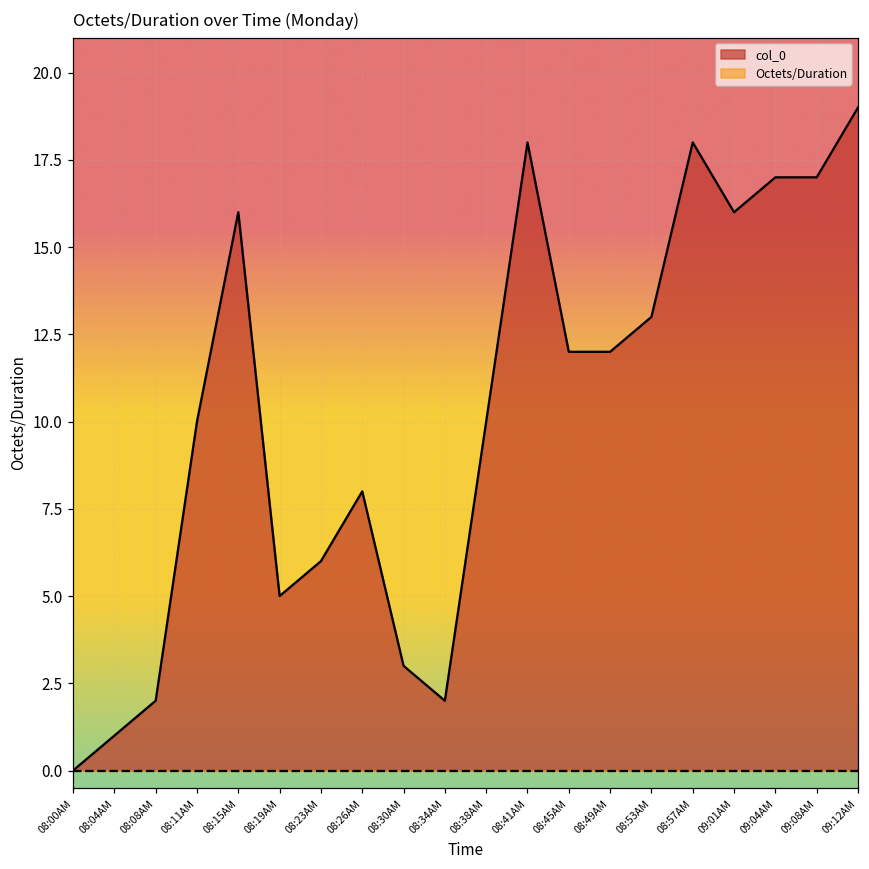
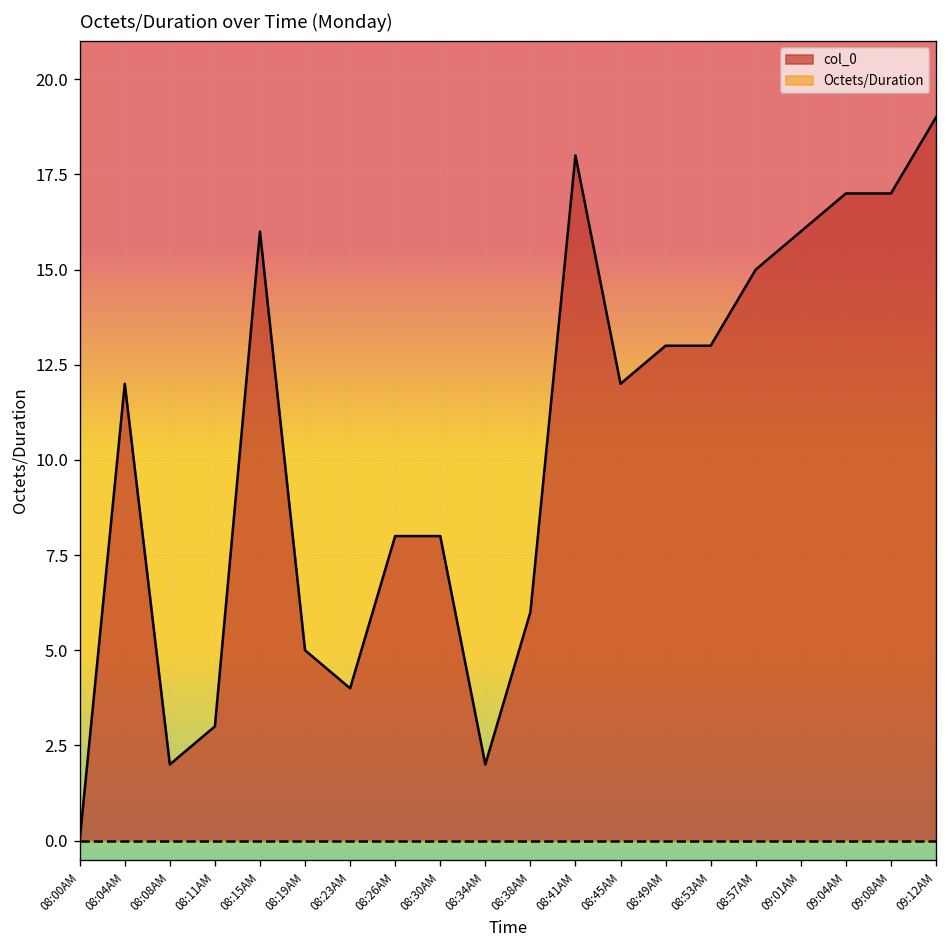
  {
    "col_0": {
-     "08:04AM": 1,
+     "08:04AM": 12,
      "08:08AM": 2,
-     "08:11AM": 10,
+     "08:11AM": 3,
      "08:15AM": 16,
      "08:19AM": 5,
-     "08:23AM": 6,
+     "08:23AM": 4,
      "08:26AM": 8,
-     "08:30AM": 3,
+     "08:30AM": 8,
      "08:34AM": 2,
-     "08:38AM": 10,
+     "08:38AM": 6,
      "08:41AM": 18,
      "08:45AM": 12,
-     "08:49AM": 12,
+     "08:49AM": 13,
      "08:53AM": 13,
-     "08:57AM": 18,
+     "08:57AM": 15,
      "09:01AM": 16,
      "09:04AM": 17,
      "09:08AM": 17,
      "09:12AM": 19
    },
    "Octets/Duration": {
      "08:04AM": 0,
      "08:08AM": 0,
      "08:11AM": 0,
      "08:15AM": 0,
      "08:19AM": 0,
      "08:23AM": 0,
      "08:26AM": 0,
      "08:30AM": 0,
      "08:34AM": 0,
      "08:38AM": 0,
      "08:41AM": 0,
      "08:45AM": 0,
      "08:49AM": 0,
      "08:53AM": 0,
      "08:57AM": 0,
      "09:01AM": 0,
      "09:04AM": 0,
      "09:08AM": 0,
      "09:12AM": 0
    }
  }
